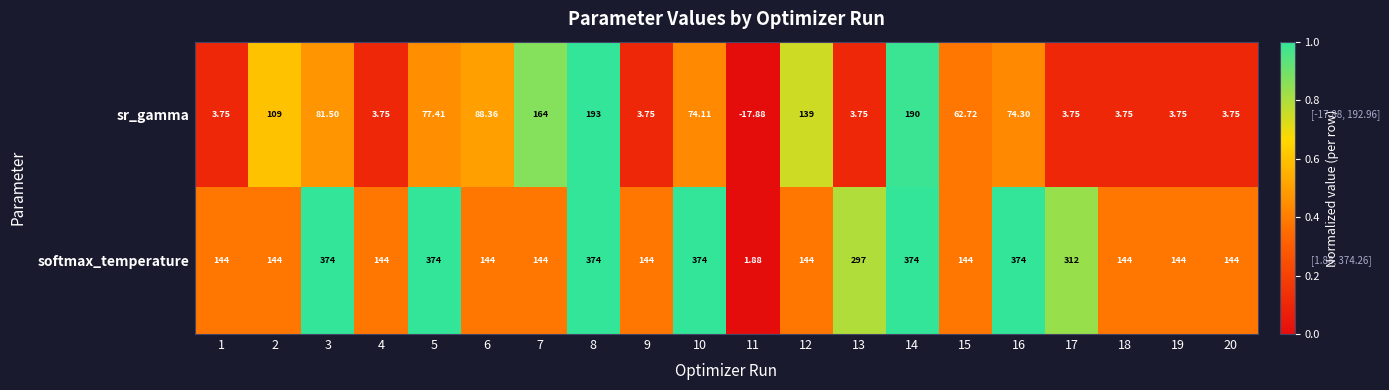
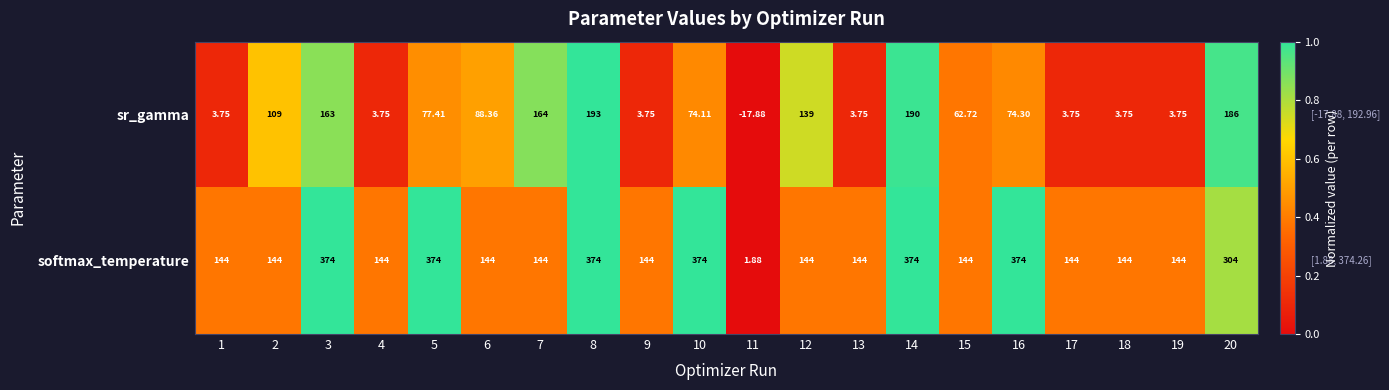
  {
    "sr_gamma": {
      "1": 3.75,
      "2": 109,
-     "3": 81.50,
+     "3": 163,
      "4": 3.75,
      "5": 77.41,
      "6": 88.36,
      "7": 164,
      "8": 193,
      "9": 3.75,
      "10": 74.11,
      "11": -17.88,
      "12": 139,
      "13": 3.75,
      "14": 190,
      "15": 62.72,
      "16": 74.30,
      "17": 3.75,
      "18": 3.75,
      "19": 3.75,
-     "20": 3.75
+     "20": 186
    },
    "softmax_temperature": {
      "1": 144,
      "2": 144,
      "3": 374,
      "4": 144,
      "5": 374,
      "6": 144,
      "7": 144,
      "8": 374,
      "9": 144,
      "10": 374,
      "11": 1.88,
      "12": 144,
-     "13": 297,
+     "13": 144,
      "14": 374,
      "15": 144,
      "16": 374,
-     "17": 312,
+     "17": 144,
      "18": 144,
      "19": 144,
-     "20": 144
+     "20": 304
    }
  }
